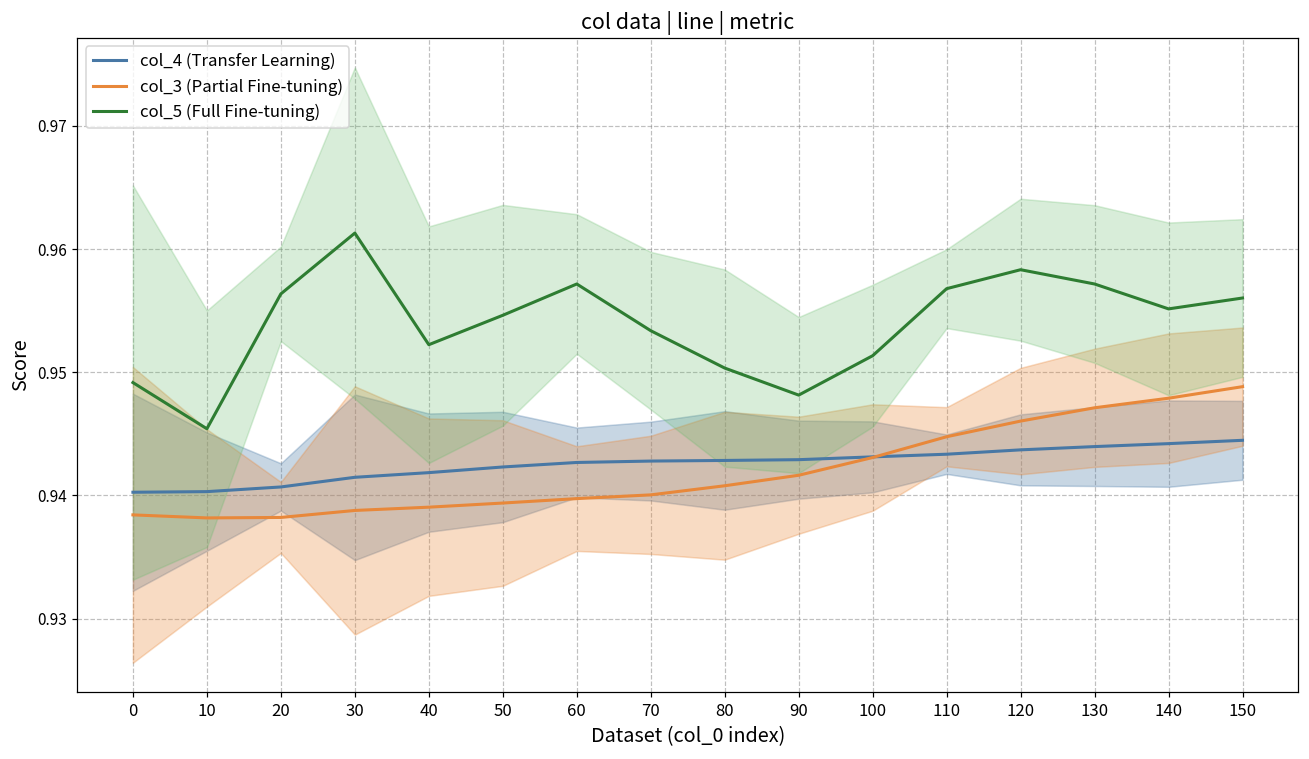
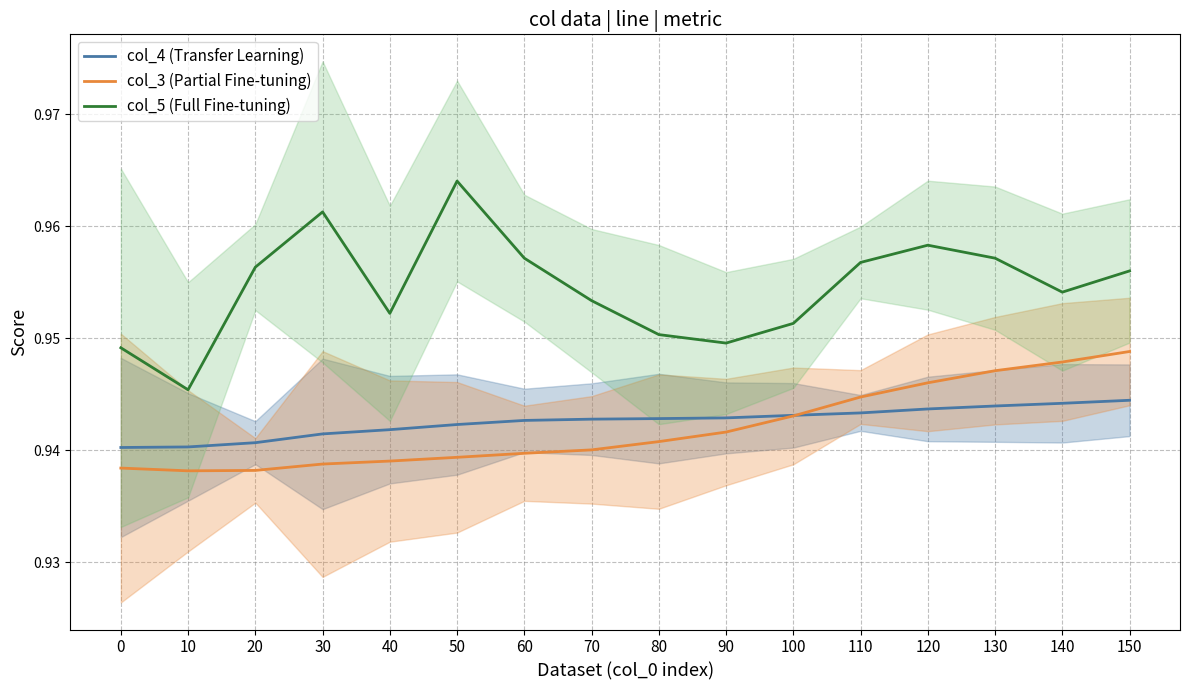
  {
    "col_5 (Full Fine-tuning)": {
      "0": 0.9492,
      "20": 0.9564,
      "30": 0.9613,
      "40": 0.9522,
-     "50": 0.9546,
+     "50": 0.9641,
      "60": 0.9572,
      "70": 0.9534,
      "80": 0.9503,
-     "90": 0.9481,
+     "90": 0.9496,
      "100": 0.9513,
      "110": 0.9568,
      "120": 0.9583,
      "130": 0.9572,
-     "140": 0.9551,
+     "140": 0.9541,
      "150": 0.9560
    }
  }
